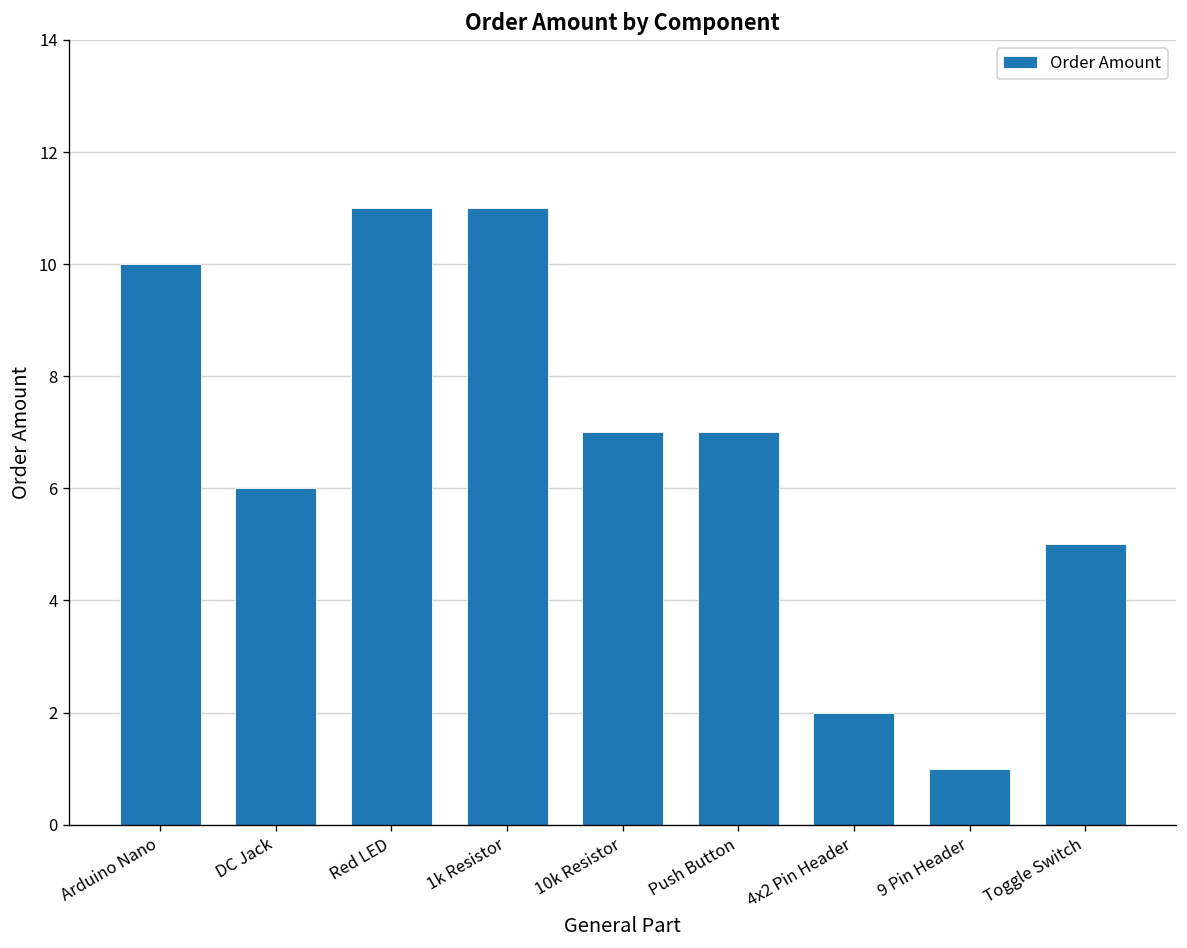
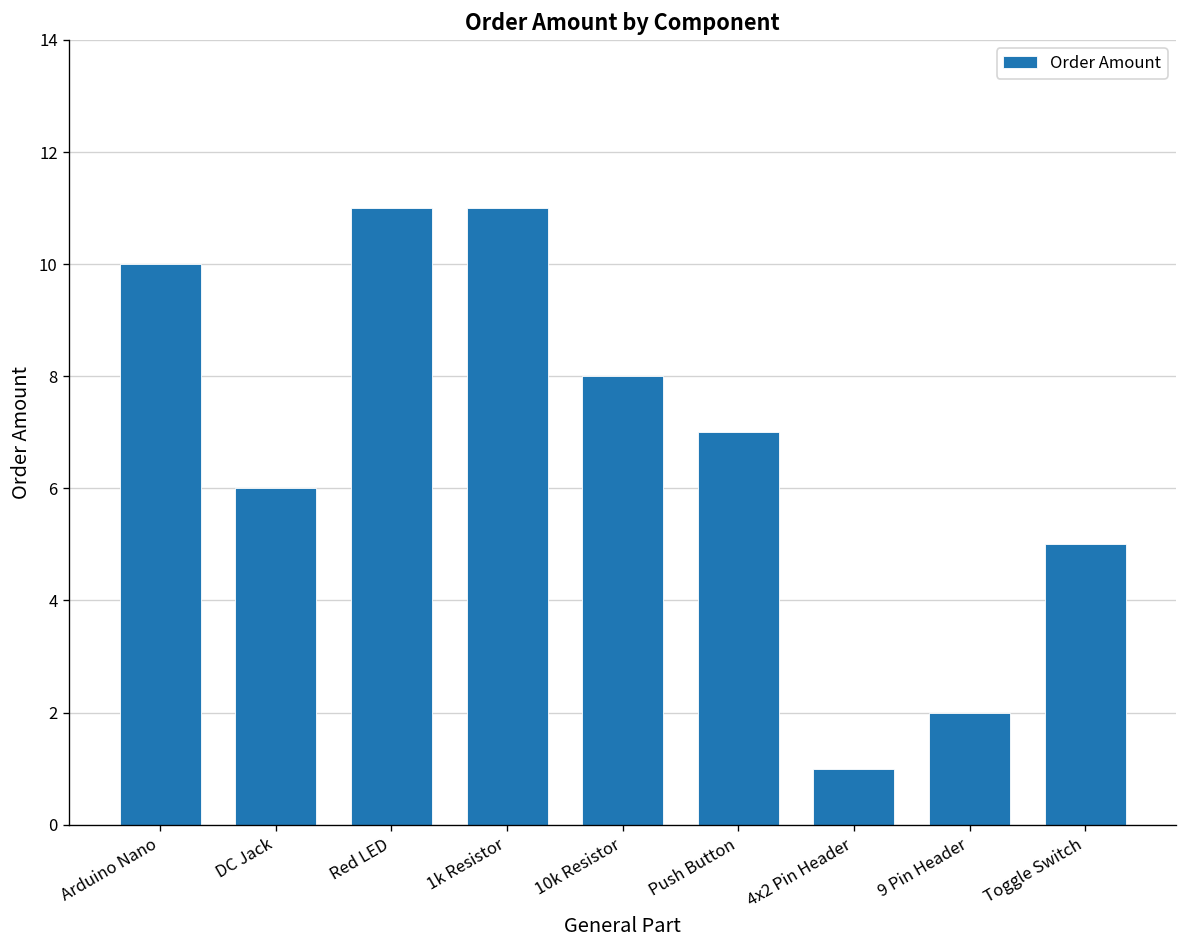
  {
    "Arduino Nano": 10,
    "DC Jack": 6,
    "Red LED": 11,
    "1k Resistor": 11,
-   "10k Resistor": 7,
+   "10k Resistor": 8,
    "Push Button": 7,
-   "4x2 Pin Header": 2,
-   "9 Pin Header": 1,
+   "4x2 Pin Header": 1,
+   "9 Pin Header": 2,
    "Toggle Switch": 5
  }
